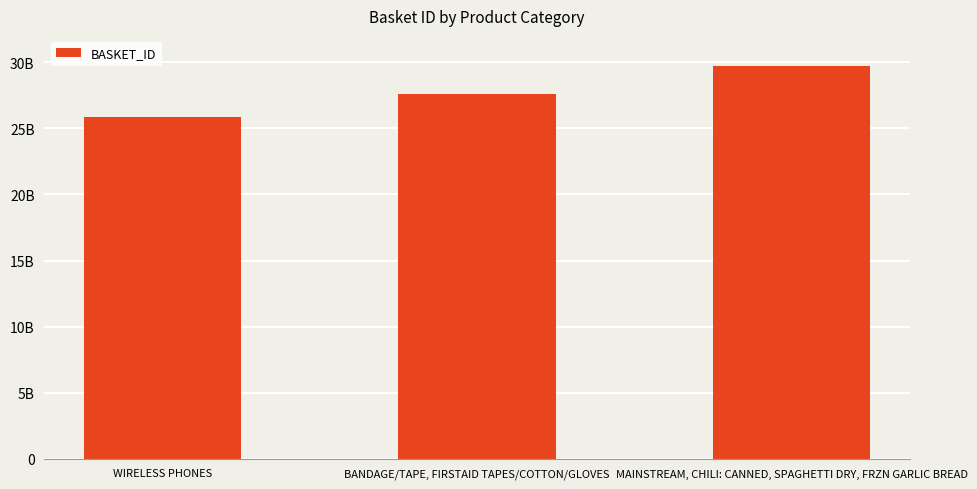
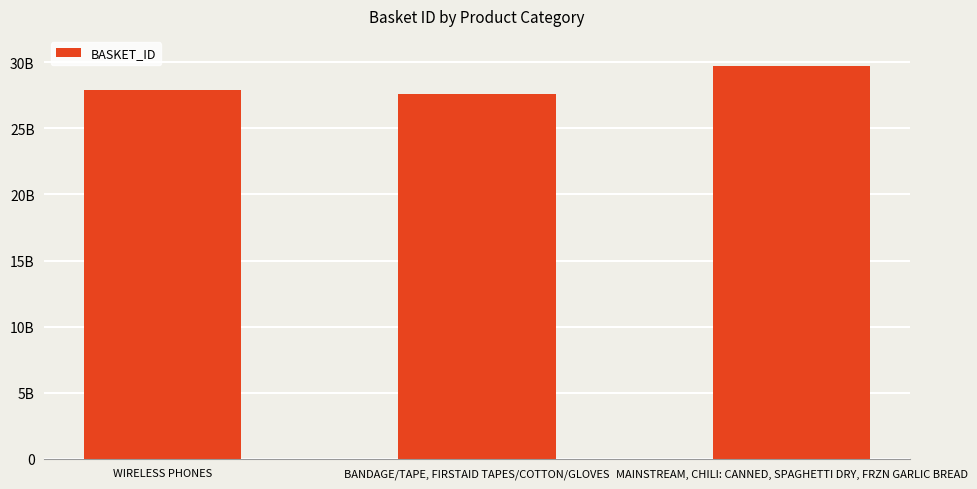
  {
-   "WIRELESS PHONES": 25900000000,
+   "WIRELESS PHONES": 27900000000,
    "BANDAGE/TAPE, FIRSTAID TAPES/COTTON/GLOVES": 27600000000,
    "MAINSTREAM, CHILI: CANNED, SPAGHETTI DRY, FRZN GARLIC BREAD": 29700000000
  }
